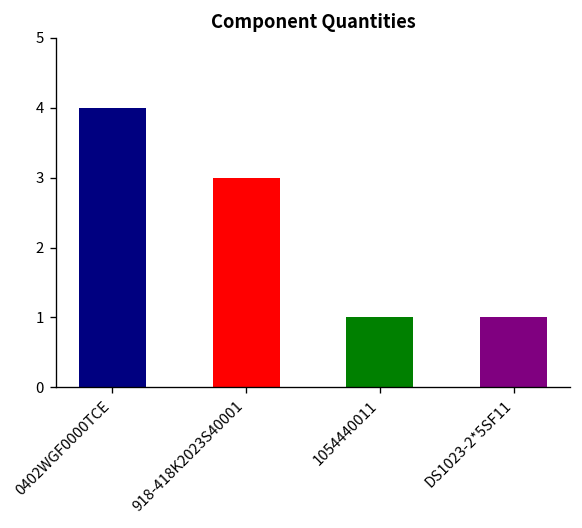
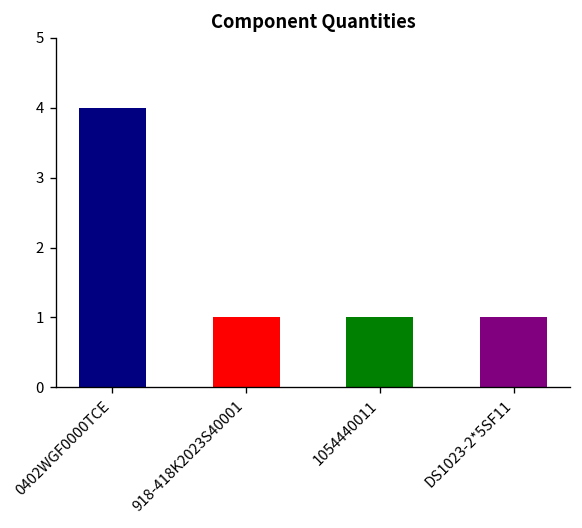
  {
    "0402WGF0000TCE": 4,
-   "918-418K2023S40001": 3,
+   "918-418K2023S40001": 1,
    "1054440011": 1,
    "DS1023-2*5SF11": 1
  }
